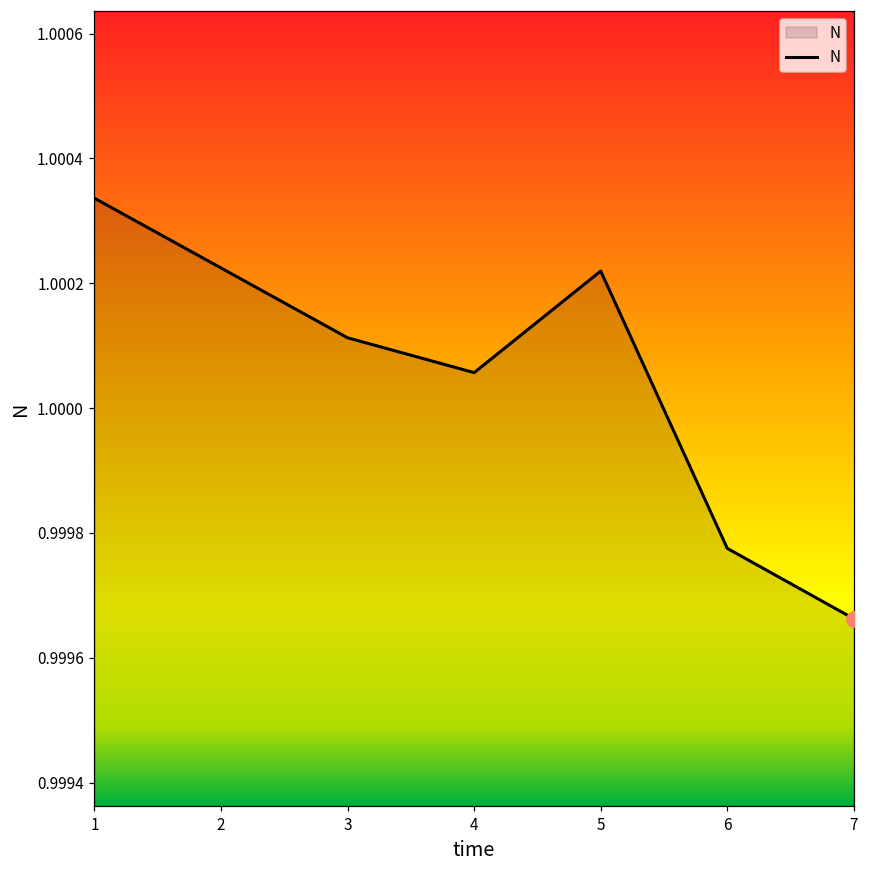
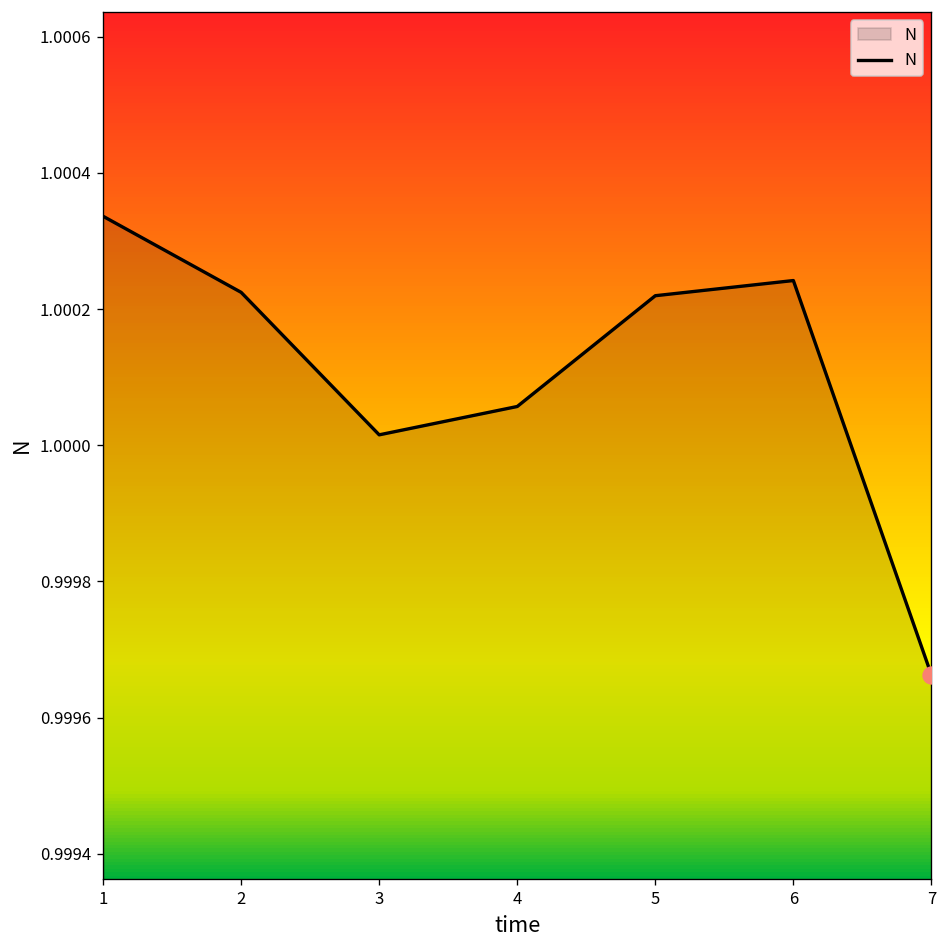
  {
    "N": {
      "1": 1.00034,
      "2": 1.00022,
-     "3": 1.00011,
+     "3": 1.00002,
      "4": 1.00006,
      "5": 1.00022,
-     "6": 0.99978
+     "6": 1.00024
    }
  }
